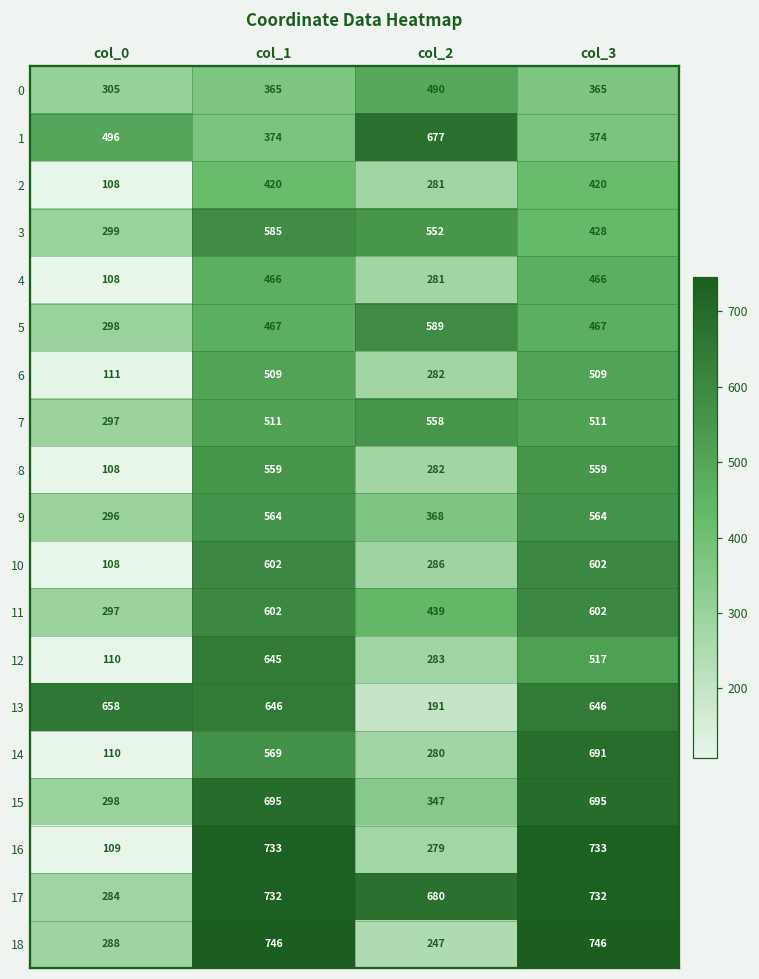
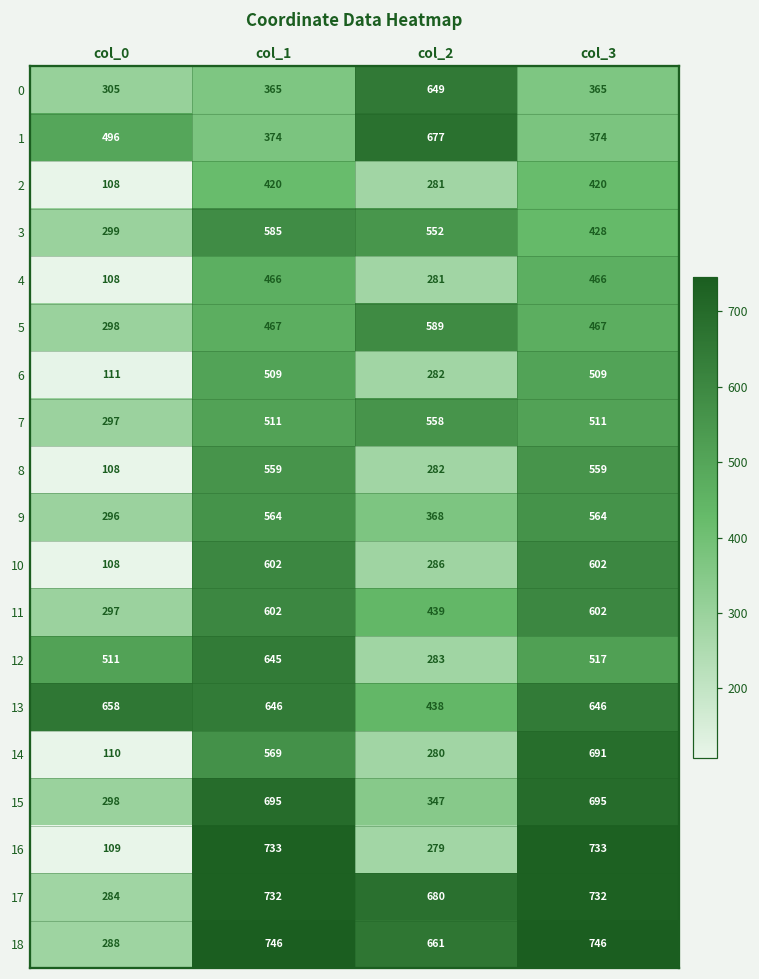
  {
    "0": {
      "col_0": 305,
      "col_1": 365,
-     "col_2": 490,
+     "col_2": 649,
      "col_3": 365
    },
    "1": {
      "col_0": 496,
      "col_1": 374,
      "col_2": 677,
      "col_3": 374
    },
    "2": {
      "col_0": 108,
      "col_1": 420,
      "col_2": 281,
      "col_3": 420
    },
    "3": {
      "col_0": 299,
      "col_1": 585,
      "col_2": 552,
      "col_3": 428
    },
    "4": {
      "col_0": 108,
      "col_1": 466,
      "col_2": 281,
      "col_3": 466
    },
    "5": {
      "col_0": 298,
      "col_1": 467,
      "col_2": 589,
      "col_3": 467
    },
    "6": {
      "col_0": 111,
      "col_1": 509,
      "col_2": 282,
      "col_3": 509
    },
    "7": {
      "col_0": 297,
      "col_1": 511,
      "col_2": 558,
      "col_3": 511
    },
    "8": {
      "col_0": 108,
      "col_1": 559,
      "col_2": 282,
      "col_3": 559
    },
    "9": {
      "col_0": 296,
      "col_1": 564,
      "col_2": 368,
      "col_3": 564
    },
    "10": {
      "col_0": 108,
      "col_1": 602,
      "col_2": 286,
      "col_3": 602
    },
    "11": {
      "col_0": 297,
      "col_1": 602,
      "col_2": 439,
      "col_3": 602
    },
    "12": {
-     "col_0": 110,
+     "col_0": 511,
      "col_1": 645,
      "col_2": 283,
      "col_3": 517
    },
    "13": {
      "col_0": 658,
      "col_1": 646,
-     "col_2": 191,
+     "col_2": 438,
      "col_3": 646
    },
    "14": {
      "col_0": 110,
      "col_1": 569,
      "col_2": 280,
      "col_3": 691
    },
    "15": {
      "col_0": 298,
      "col_1": 695,
      "col_2": 347,
      "col_3": 695
    },
    "16": {
      "col_0": 109,
      "col_1": 733,
      "col_2": 279,
      "col_3": 733
    },
    "17": {
      "col_0": 284,
      "col_1": 732,
      "col_2": 680,
      "col_3": 732
    },
    "18": {
      "col_0": 288,
      "col_1": 746,
-     "col_2": 247,
+     "col_2": 661,
      "col_3": 746
    }
  }
